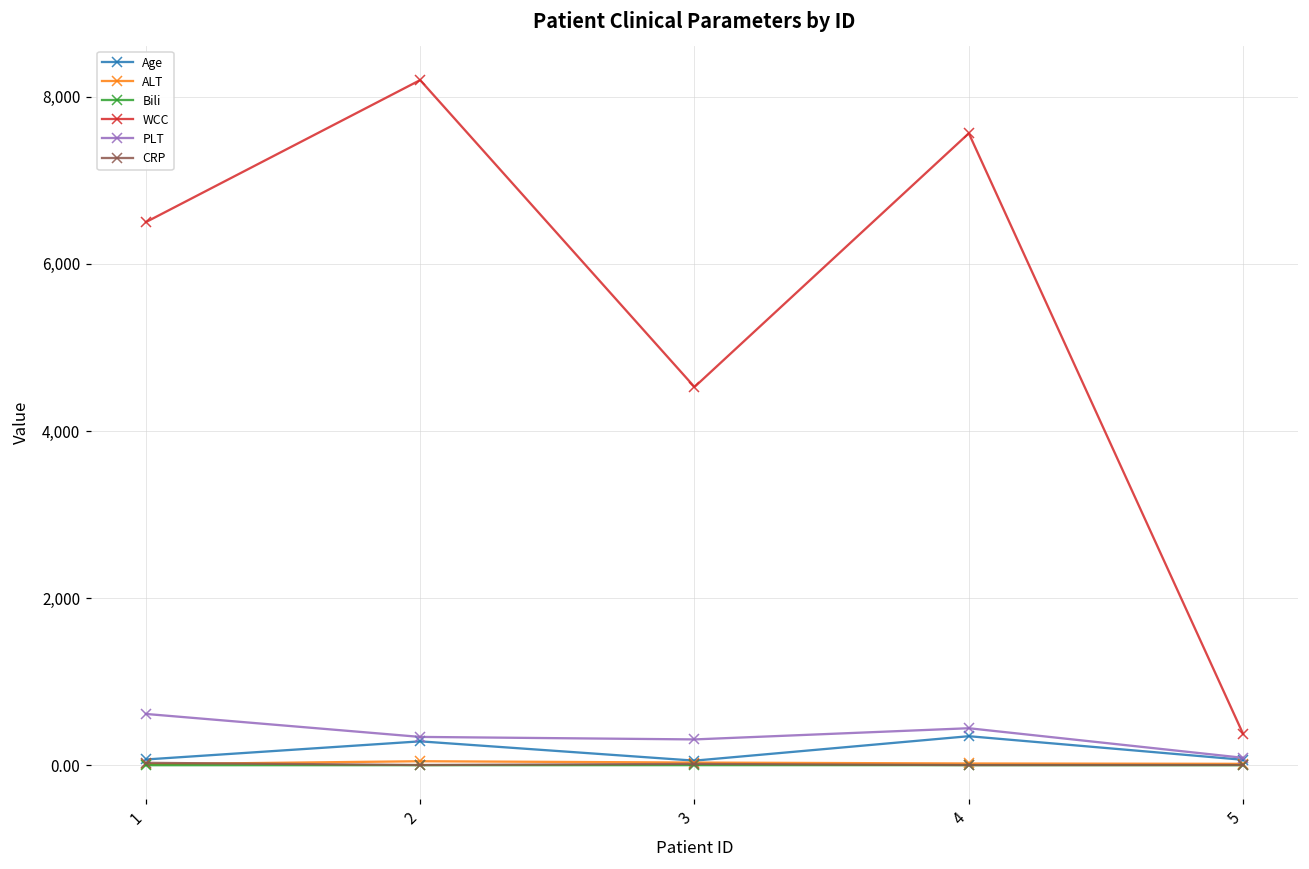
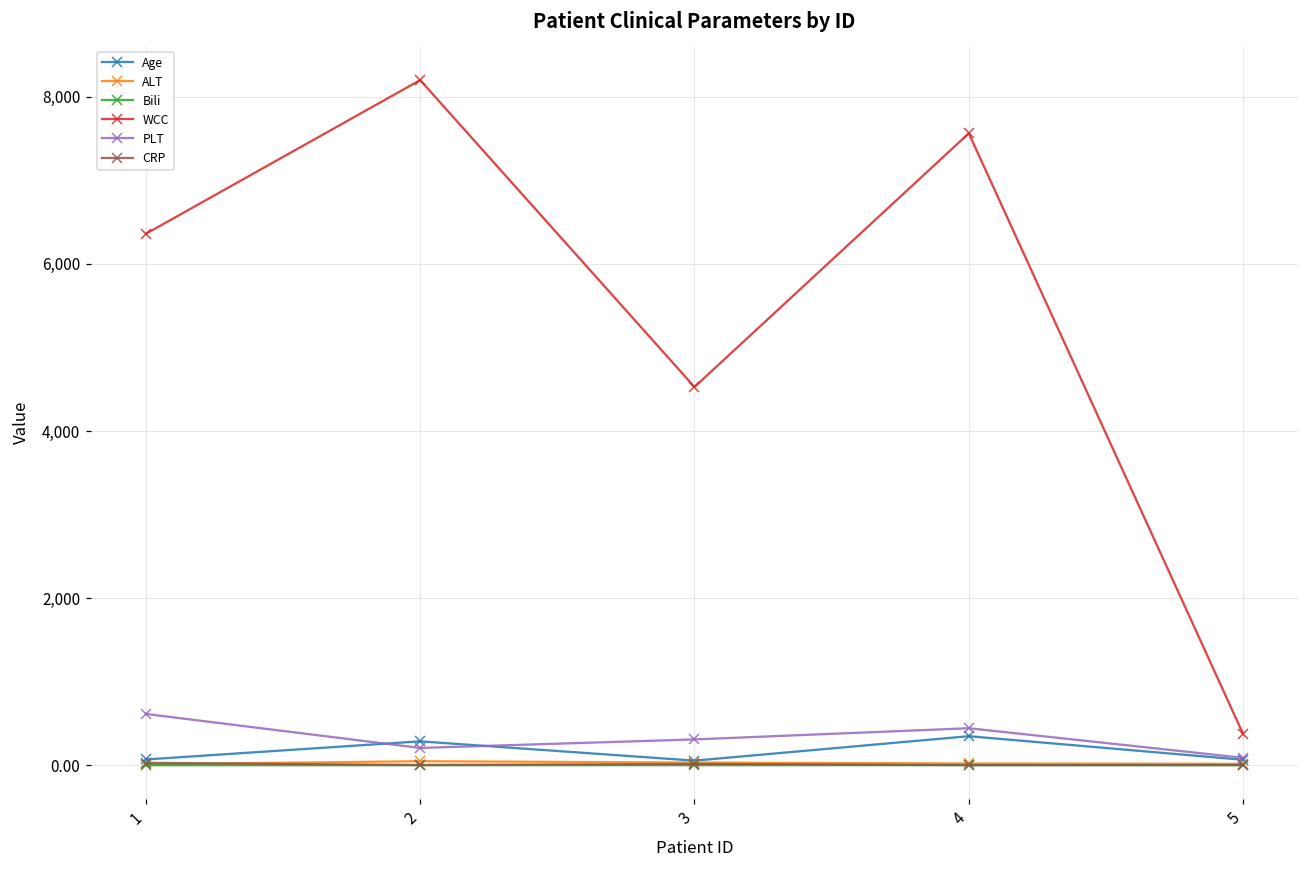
  {
    "Age": {
      "1": "100",
      "2": "300",
      "4": "300"
    },
    "ALT": {
      "2": "0"
    },
    "WCC": {
-     "1": "6,500",
+     "1": "6,400",
      "2": "8,200",
      "3": "4,500",
      "4": "7,600",
      "5": "400"
    },
    "PLT": {
      "1": "600",
-     "2": "300",
+     "2": "200",
      "3": "300",
      "4": "400"
    }
  }
